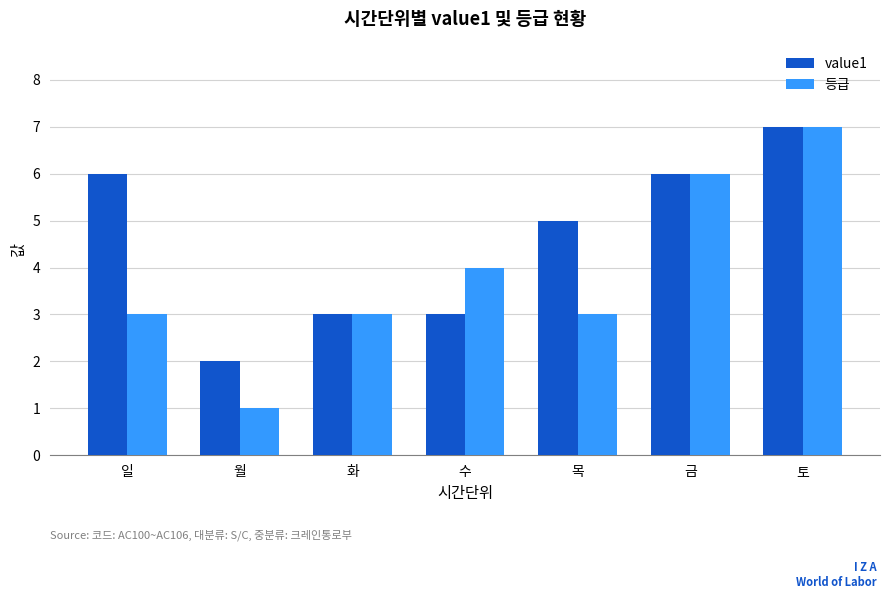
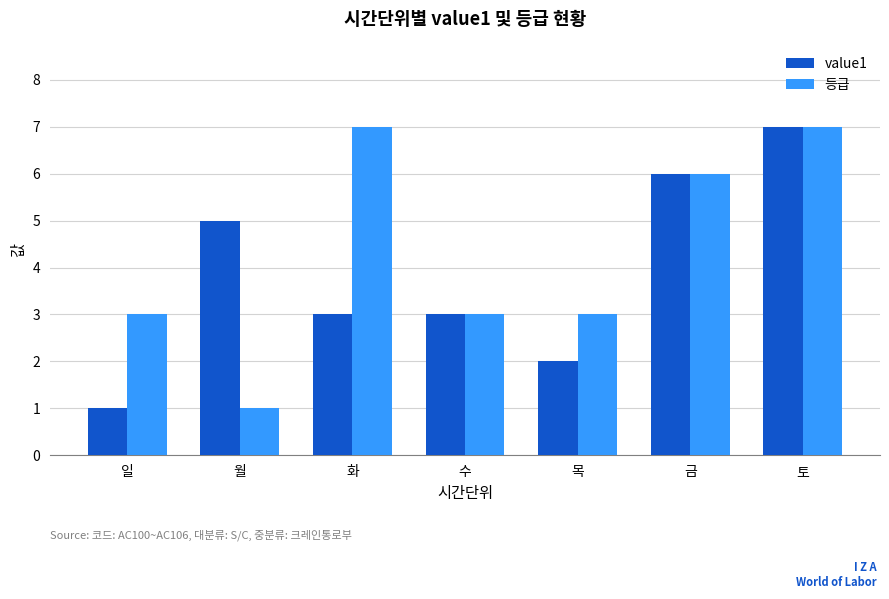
  {
    "value1": {
-     "일": 6,
-     "월": 2,
+     "일": 1,
+     "월": 5,
      "화": 3,
      "수": 3,
-     "목": 5,
+     "목": 2,
      "금": 6,
      "토": 7
    },
    "등급": {
      "일": 3,
      "월": 1,
-     "화": 3,
-     "수": 4,
+     "화": 7,
+     "수": 3,
      "목": 3,
      "금": 6,
      "토": 7
    }
  }
